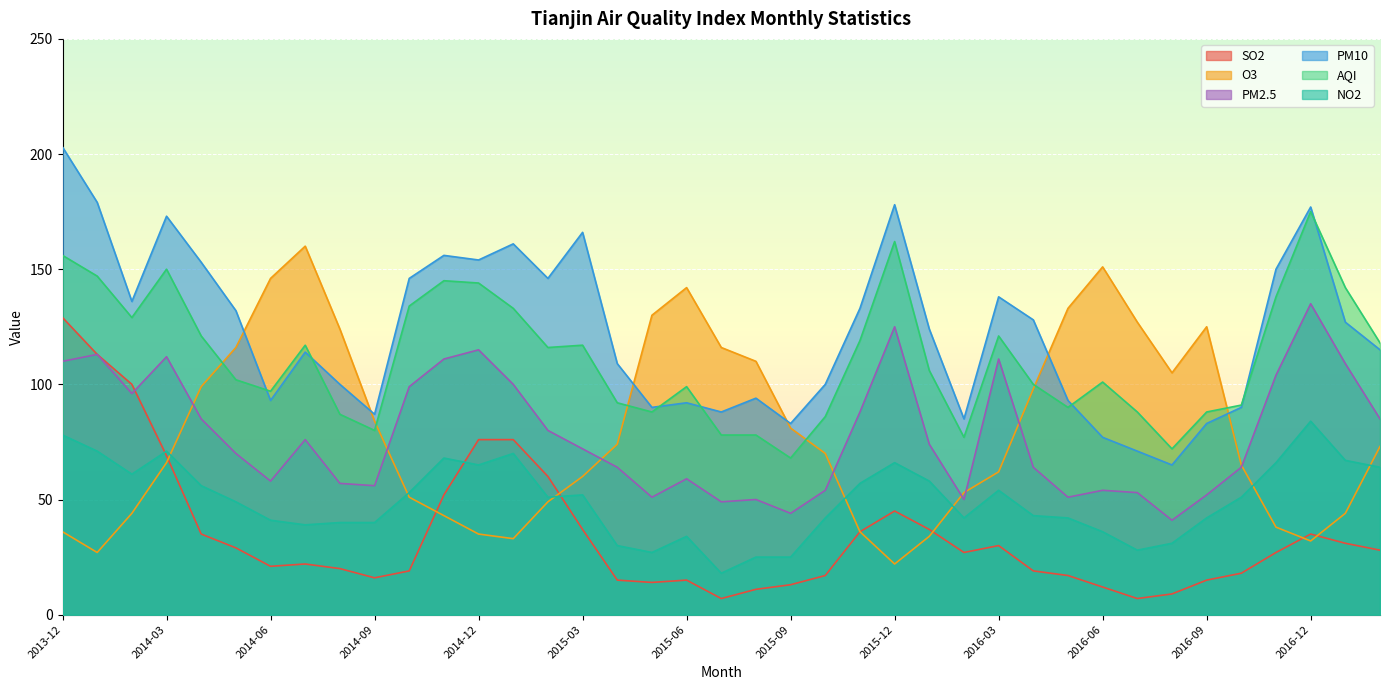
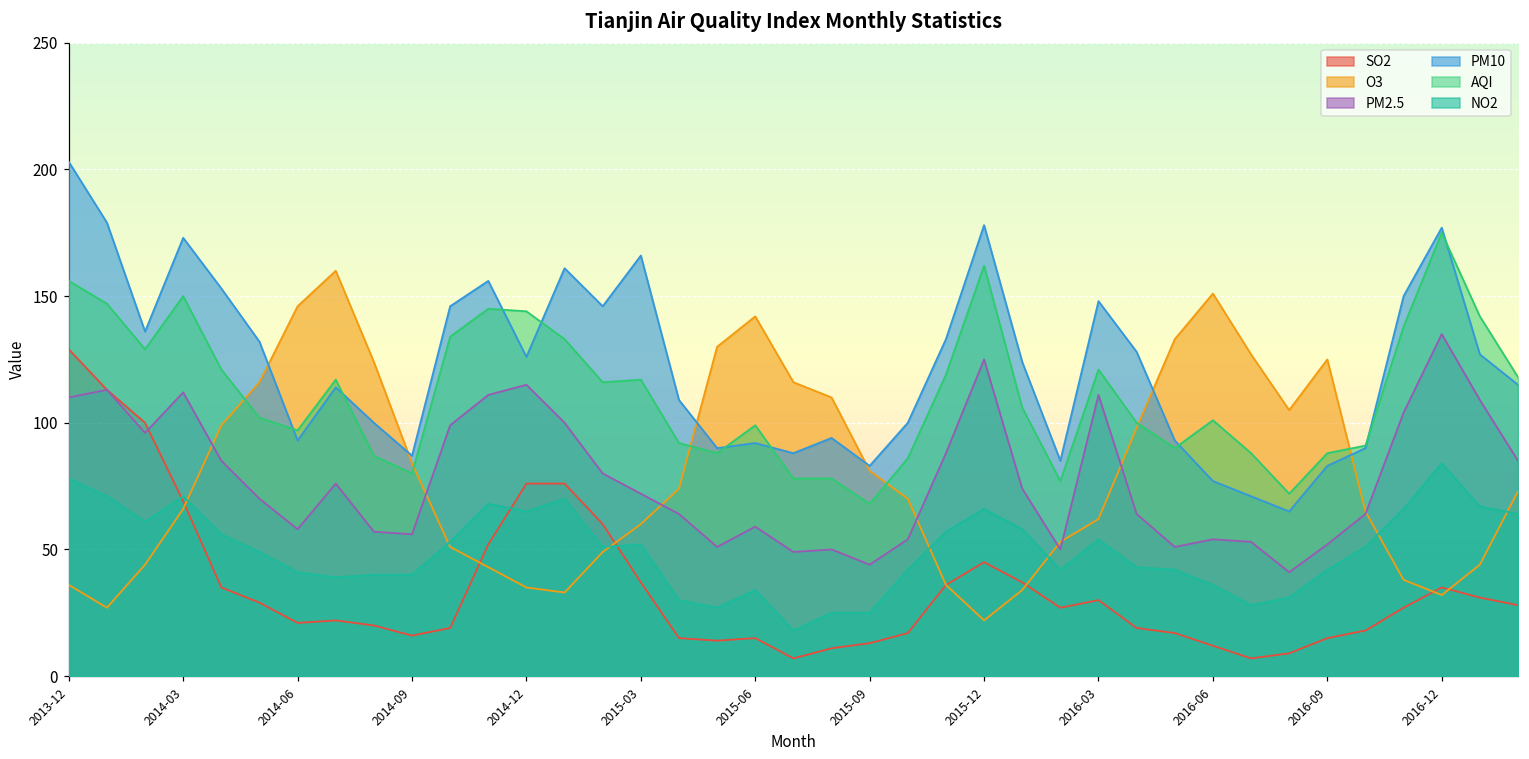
  {
    "SO2": {
      "2013-12": 129,
      "2014-03": 69,
      "2014-06": 21,
      "2014-09": 16,
      "2014-12": 76,
      "2015-03": 37,
      "2015-06": 15,
      "2015-09": 13,
      "2015-12": 45,
      "2016-03": 30,
      "2016-06": 12,
      "2016-09": 15,
      "2016-12": 35
    },
    "O3": {
      "2013-12": 36,
      "2014-03": 66,
      "2014-06": 146,
      "2014-09": 84,
      "2014-12": 35,
      "2015-03": 60,
      "2015-06": 142,
      "2015-09": 81,
      "2015-12": 22,
      "2016-03": 62,
      "2016-06": 151,
      "2016-09": 125,
      "2016-12": 32
    },
    "PM2.5": {
      "2013-12": 110,
      "2014-03": 112,
      "2014-06": 58,
      "2014-09": 56,
      "2014-12": 115,
      "2015-03": 72,
      "2015-06": 59,
      "2015-09": 44,
      "2015-12": 125,
      "2016-03": 111,
      "2016-06": 54,
      "2016-09": 52,
      "2016-12": 135
    },
    "PM10": {
      "2013-12": 203,
      "2014-03": 173,
      "2014-06": 93,
      "2014-09": 87,
-     "2014-12": 154,
+     "2014-12": 126,
      "2015-03": 166,
      "2015-06": 92,
      "2015-09": 83,
      "2015-12": 178,
-     "2016-03": 138,
+     "2016-03": 148,
      "2016-06": 77,
      "2016-09": 83,
      "2016-12": 177
    }
  }
